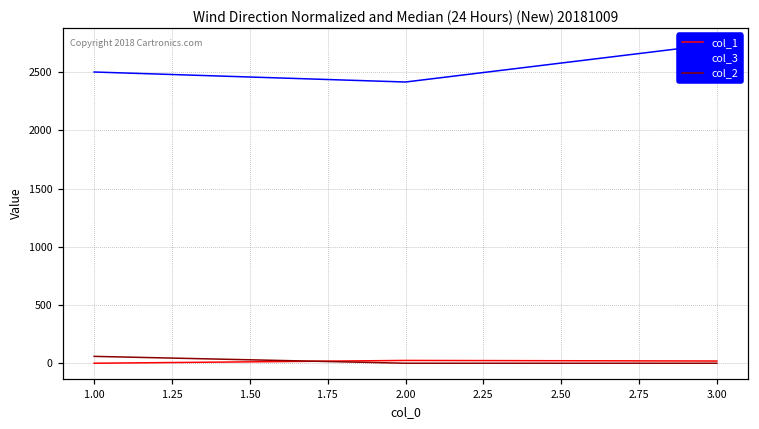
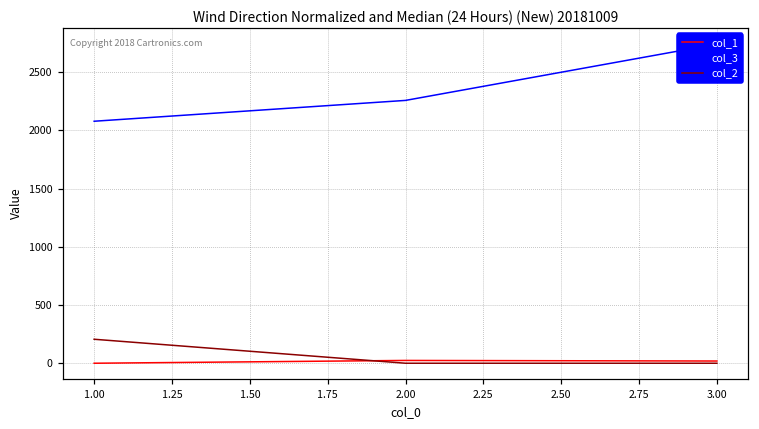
  {
    "col_1": {
      "1.00": 0
    },
    "col_3": {
-     "1.00": 2500,
-     "2.00": 2420
+     "1.00": 2080,
+     "2.00": 2260
    },
    "col_2": {
-     "1.00": 60
+     "1.00": 210
    }
  }
